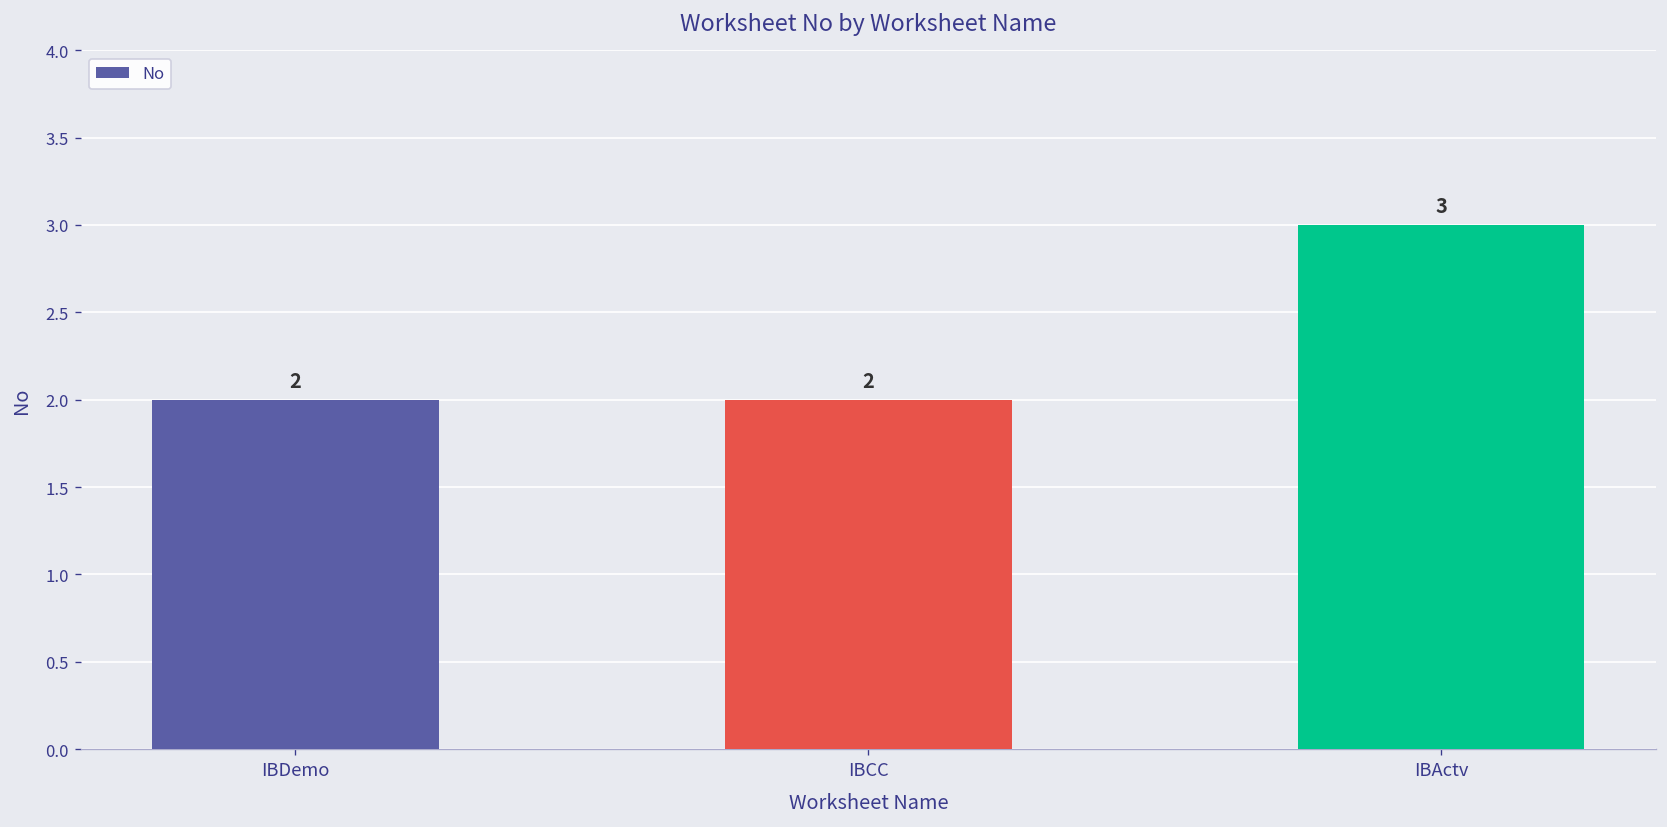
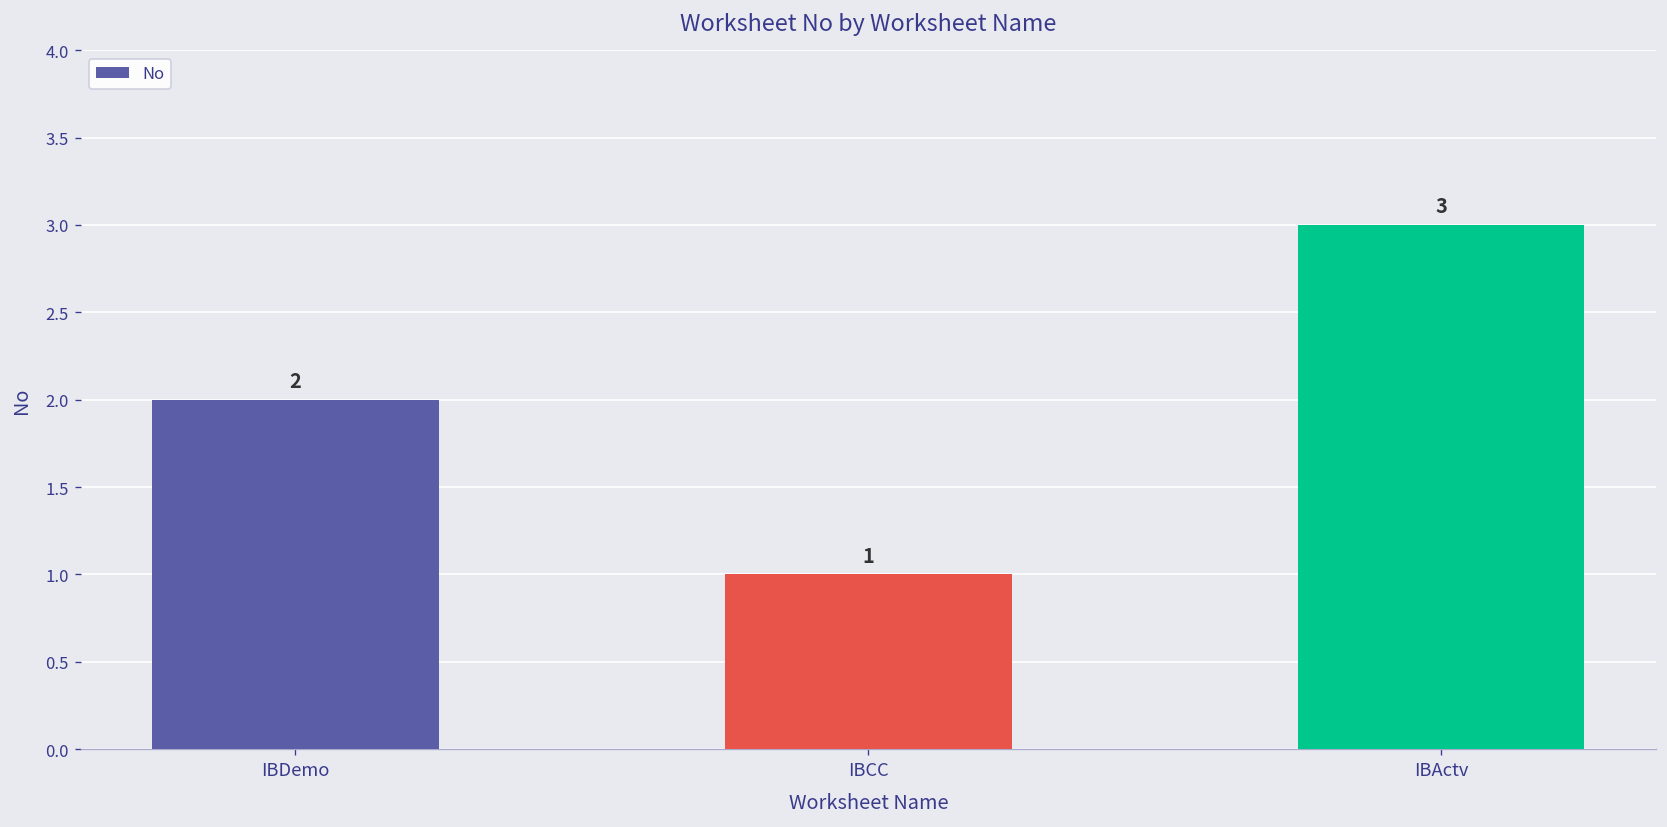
  {
    "IBDemo": 2,
-   "IBCC": 2,
+   "IBCC": 1,
    "IBActv": 3
  }
